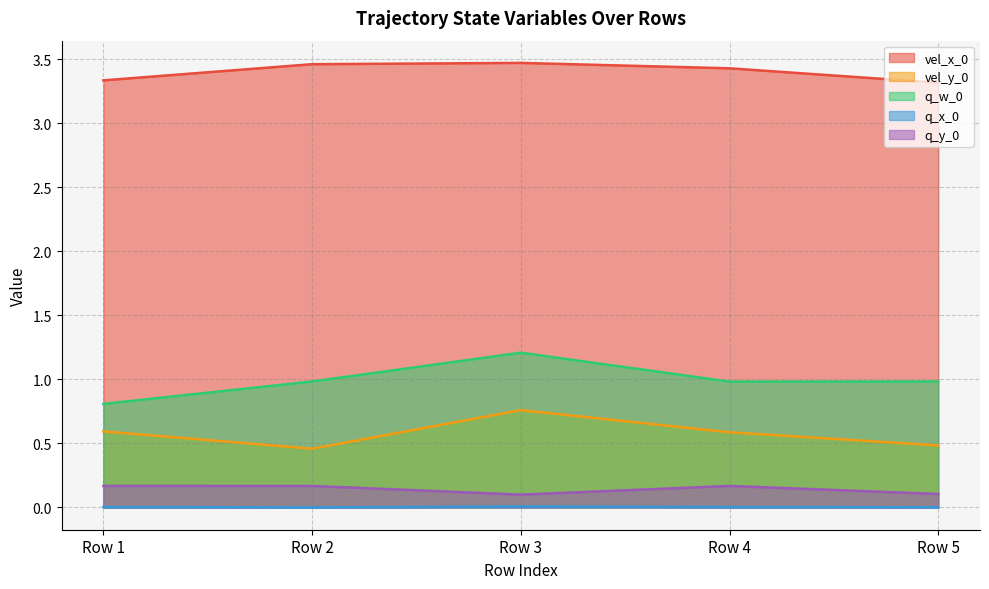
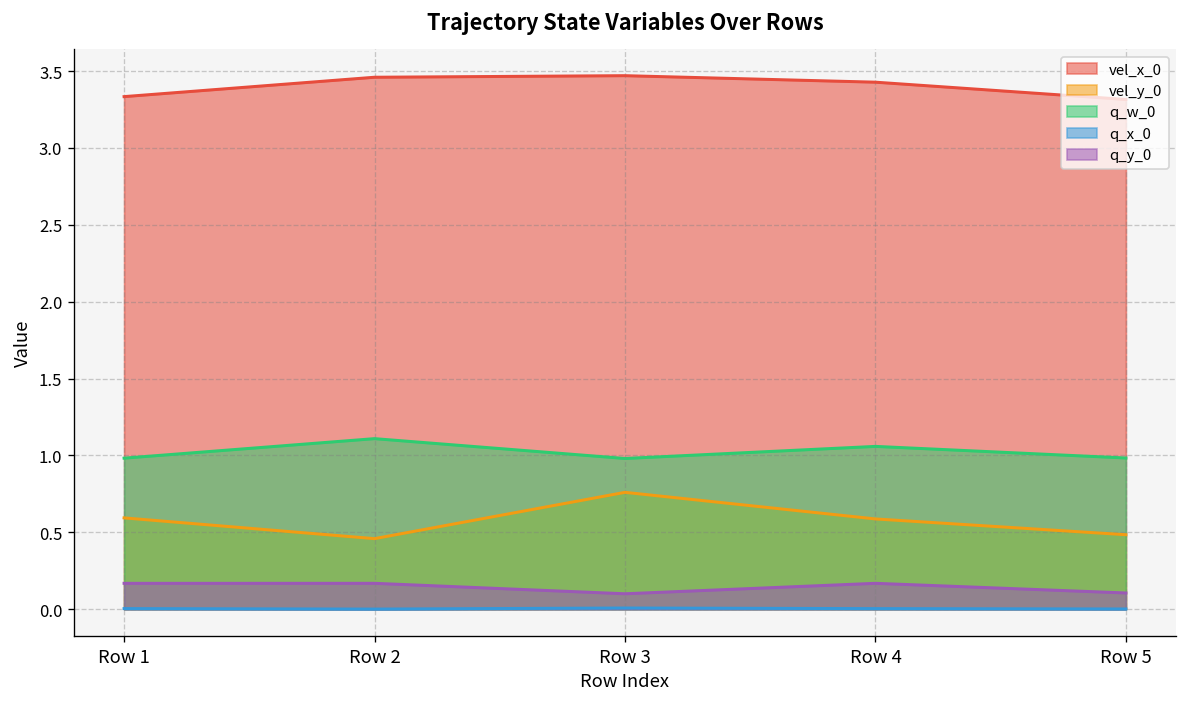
  {
    "vel_x_0": {
      "Row 1": 3.33,
      "Row 2": 3.46,
      "Row 3": 3.47,
      "Row 4": 3.43
    },
    "vel_y_0": {
      "Row 1": 0.59,
      "Row 2": 0.46,
      "Row 3": 0.76,
      "Row 4": 0.59,
      "Row 5": 0.48
    },
    "q_w_0": {
-     "Row 1": 0.81,
-     "Row 2": 0.98,
-     "Row 3": 1.21,
-     "Row 4": 0.98,
+     "Row 1": 0.98,
+     "Row 2": 1.11,
+     "Row 3": 0.98,
+     "Row 4": 1.06,
      "Row 5": 0.98
    },
    "q_x_0": {
      "Row 1": 0.00,
      "Row 2": 0.00,
      "Row 3": 0.01,
      "Row 4": 0.00,
      "Row 5": 0.00
    },
    "q_y_0": {
      "Row 1": 0.17,
      "Row 2": 0.17,
      "Row 3": 0.10,
      "Row 4": 0.17,
      "Row 5": 0.11
    }
  }
